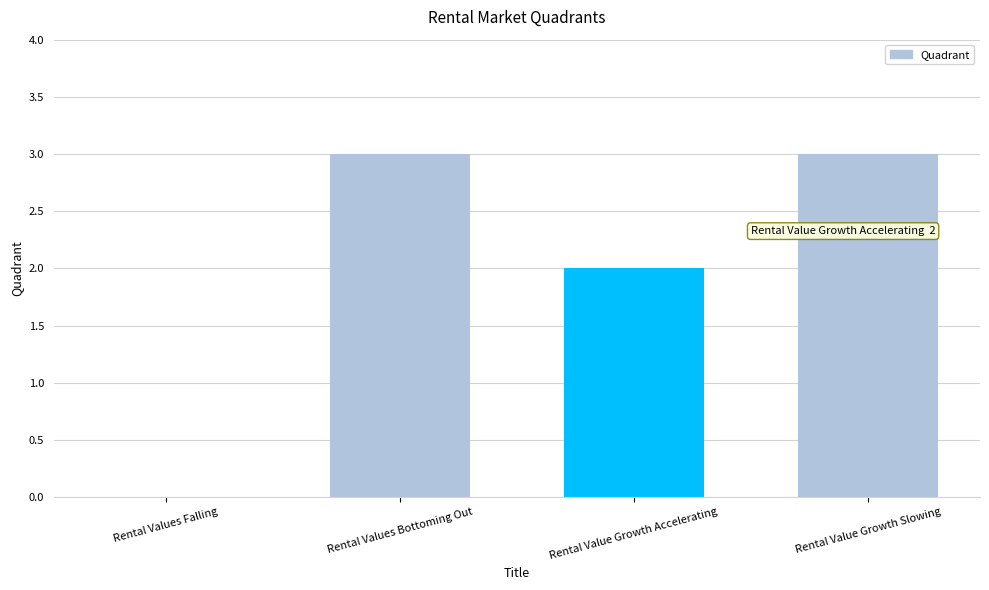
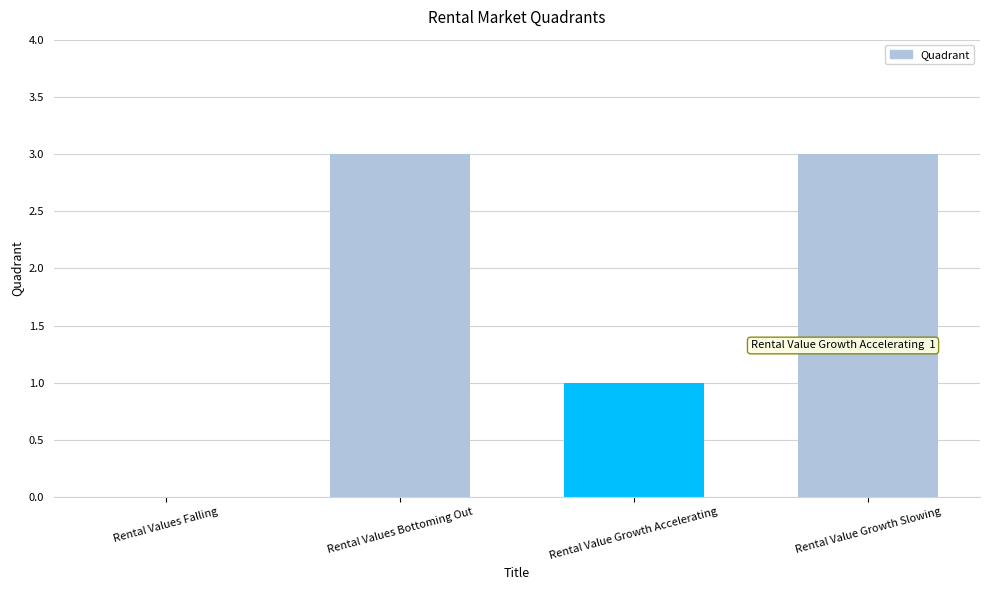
  {
-   "Rental Value Growth Accelerating": 2
+   "Rental Value Growth Accelerating": 1
  }
